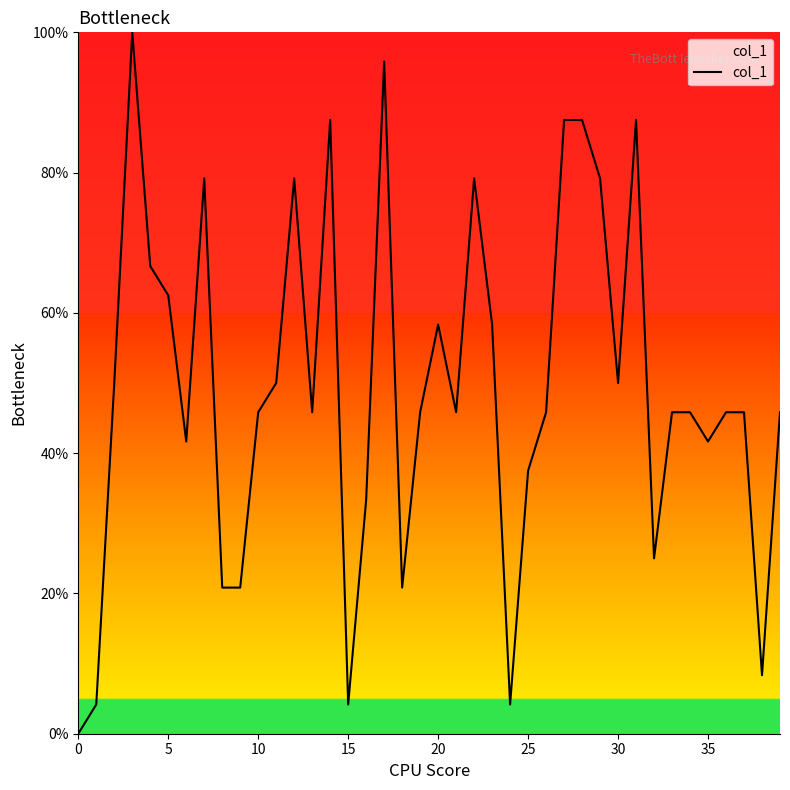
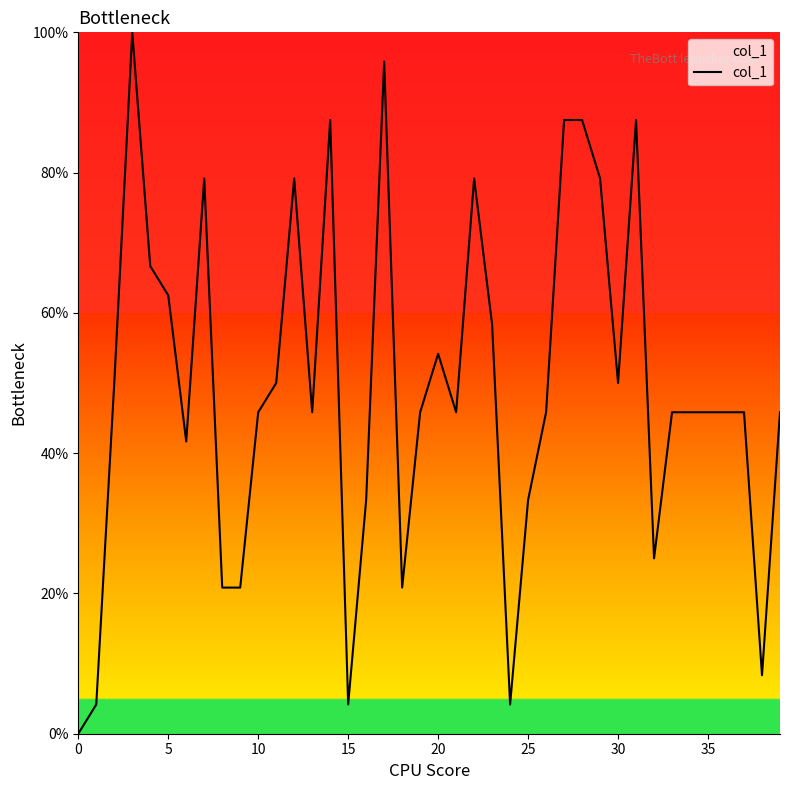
  {
    "0": "0%",
    "5": "63%",
    "10": "46%",
    "15": "4%",
-   "20": "58%",
-   "25": "38%",
+   "20": "54%",
+   "25": "33%",
    "30": "50%",
-   "35": "42%"
+   "35": "46%"
  }
